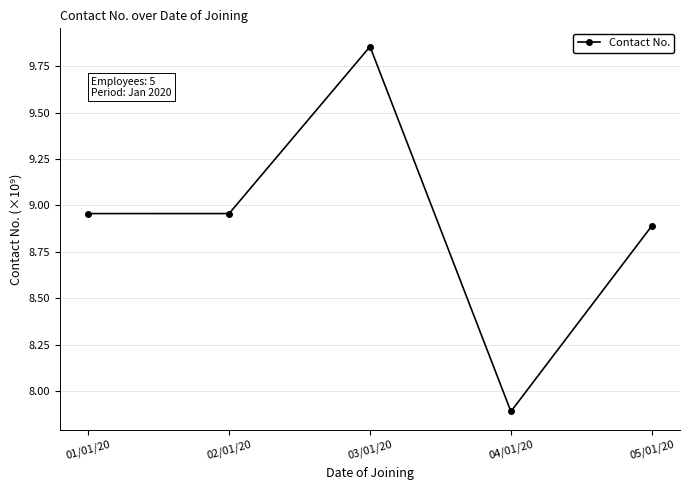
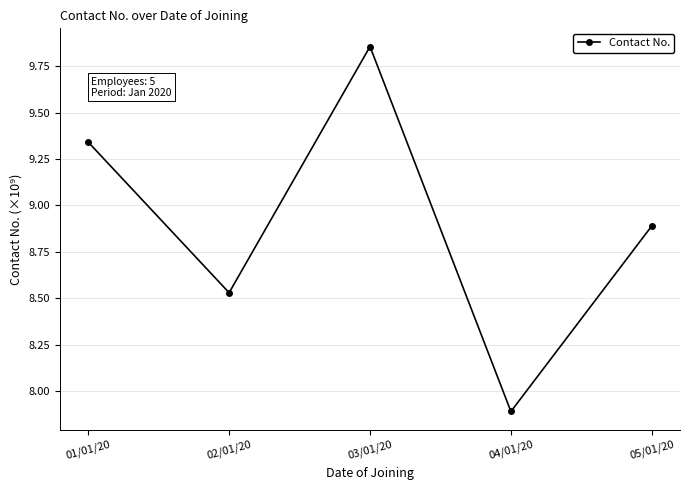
  {
-   "01/01/20": 8.96,
-   "02/01/20": 8.96,
+   "01/01/20": 9.34,
+   "02/01/20": 8.53,
    "03/01/20": 9.86,
    "04/01/20": 7.89,
    "05/01/20": 8.89
  }
